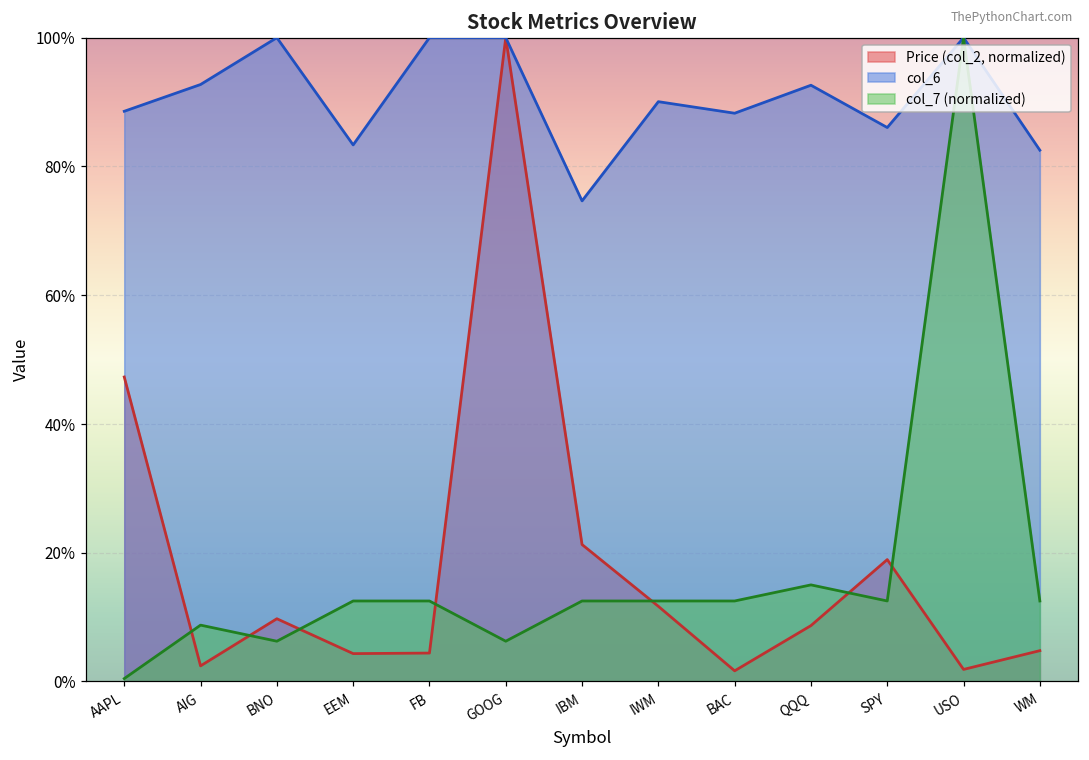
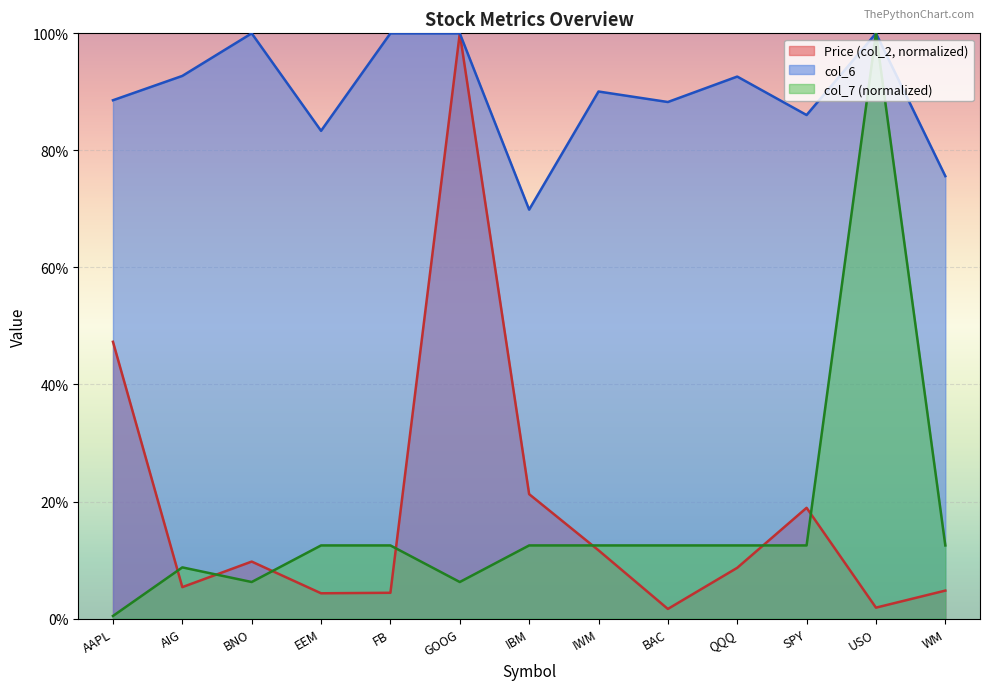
  {
    "Price (col_2, normalized)": {
      "AAPL": "47%",
-     "AIG": "2%",
+     "AIG": "5%",
      "BNO": "10%",
      "EEM": "4%",
      "FB": "4%",
      "IBM": "21%",
      "IWM": "12%",
      "BAC": "2%",
      "QQQ": "9%",
      "SPY": "19%",
      "USO": "2%",
      "WM": "5%"
    },
    "col_6": {
      "AAPL": "89%",
      "AIG": "93%",
      "BNO": "100%",
      "EEM": "83%",
      "FB": "100%",
-     "IBM": "75%",
+     "IBM": "70%",
      "IWM": "90%",
      "BAC": "88%",
      "QQQ": "93%",
      "SPY": "86%",
-     "WM": "83%"
+     "WM": "76%"
    },
    "col_7 (normalized)": {
      "AAPL": "0%",
      "AIG": "9%",
      "BNO": "6%",
      "EEM": "13%",
      "FB": "13%",
      "GOOG": "6%",
      "IBM": "13%",
      "IWM": "13%",
      "BAC": "13%",
-     "QQQ": "15%",
+     "QQQ": "13%",
      "SPY": "13%",
      "WM": "13%"
    }
  }
